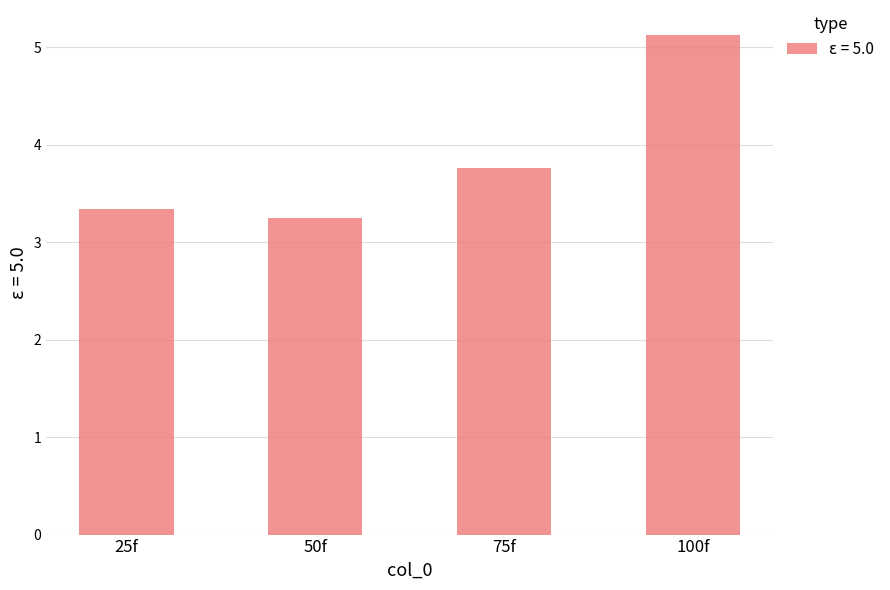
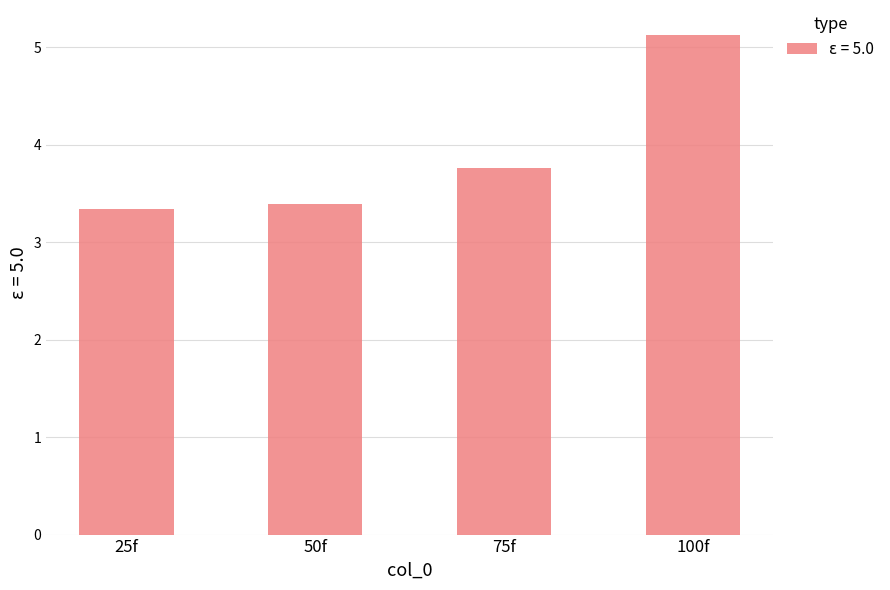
  {
    "25f": 3.3,
-   "50f": 3.2,
+   "50f": 3.4,
    "75f": 3.8,
    "100f": 5.1
  }
